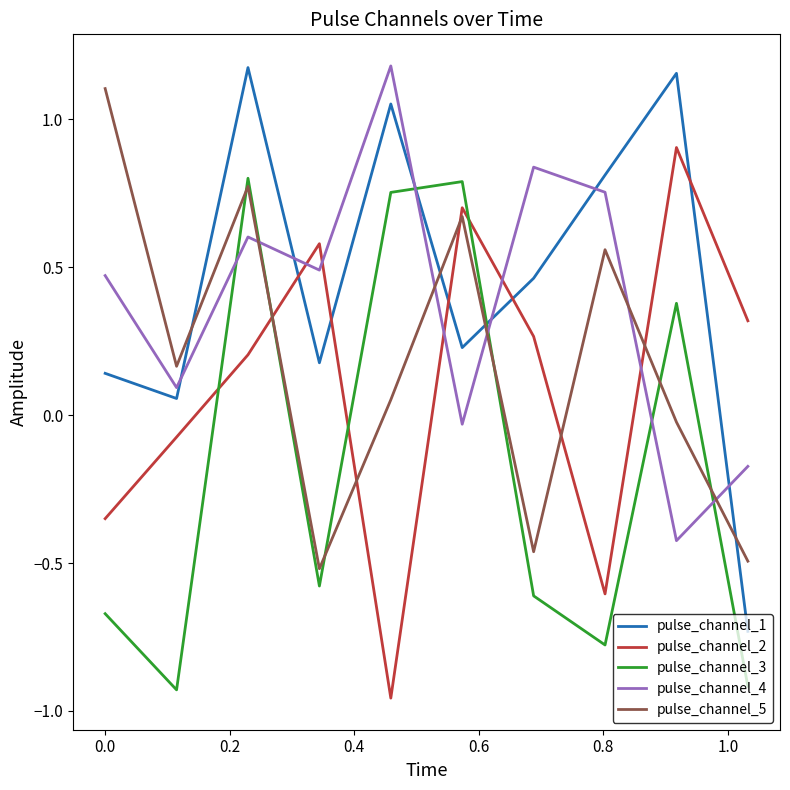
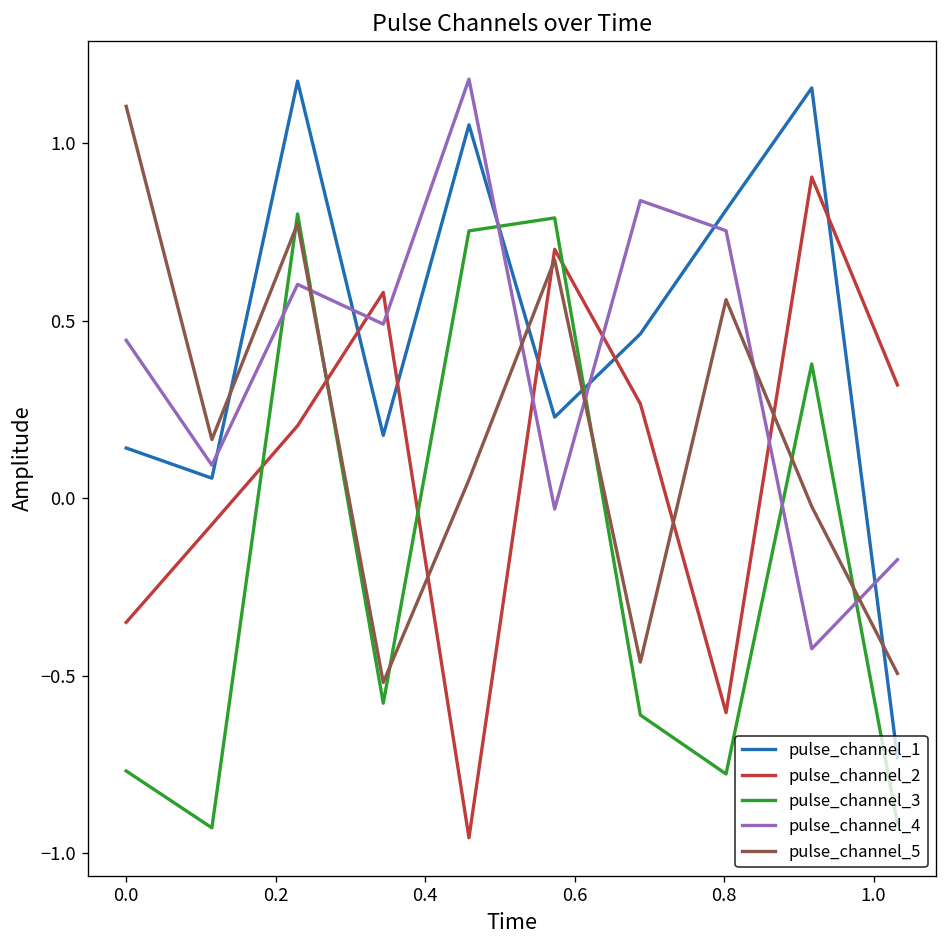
  {
    "pulse_channel_1": {
      "0.0": 0.14
    },
    "pulse_channel_2": {
      "0.0": -0.35
    },
    "pulse_channel_3": {
-     "0.0": -0.67
+     "0.0": -0.77
    },
    "pulse_channel_4": {
-     "0.0": 0.47
+     "0.0": 0.44
    },
    "pulse_channel_5": {
      "0.0": 1.10
    }
  }
